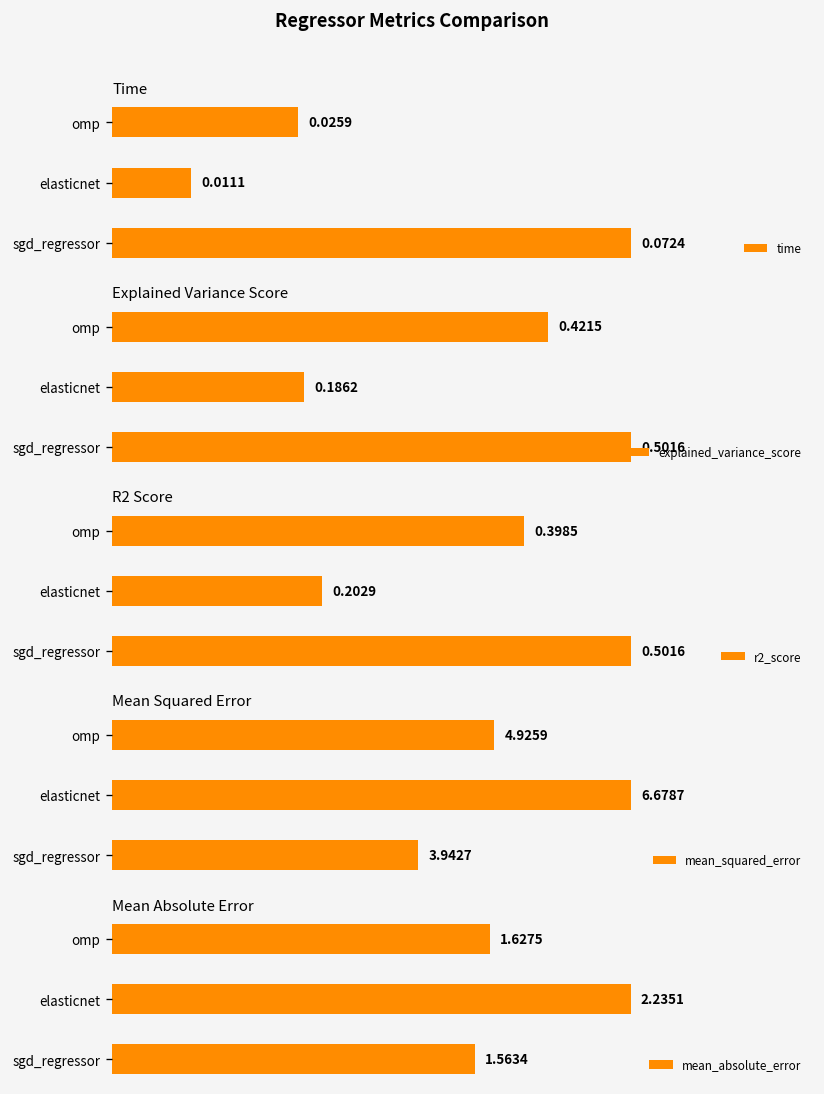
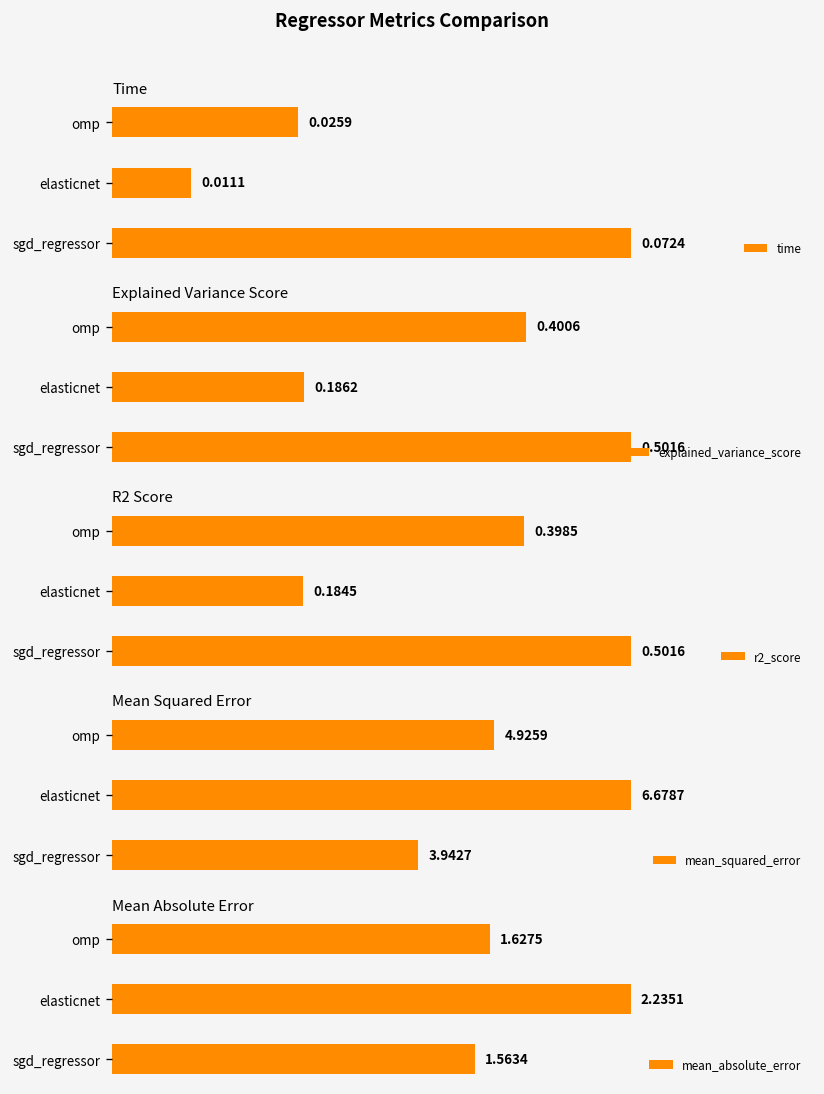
  {
    "Time": {
      "omp": 0.0259,
      "elasticnet": 0.0111,
      "sgd_regressor": 0.0724
    },
    "Explained Variance Score": {
-     "omp": 0.4215,
+     "omp": 0.4006,
      "elasticnet": 0.1862,
      "sgd_regressor": 0.5016
    },
    "R2 Score": {
      "omp": 0.3985,
-     "elasticnet": 0.2029,
+     "elasticnet": 0.1845,
      "sgd_regressor": 0.5016
    },
    "Mean Squared Error": {
      "omp": 4.9259,
      "elasticnet": 6.6787,
      "sgd_regressor": 3.9427
    },
    "Mean Absolute Error": {
      "omp": 1.6275,
      "elasticnet": 2.2351,
      "sgd_regressor": 1.5634
    }
  }
